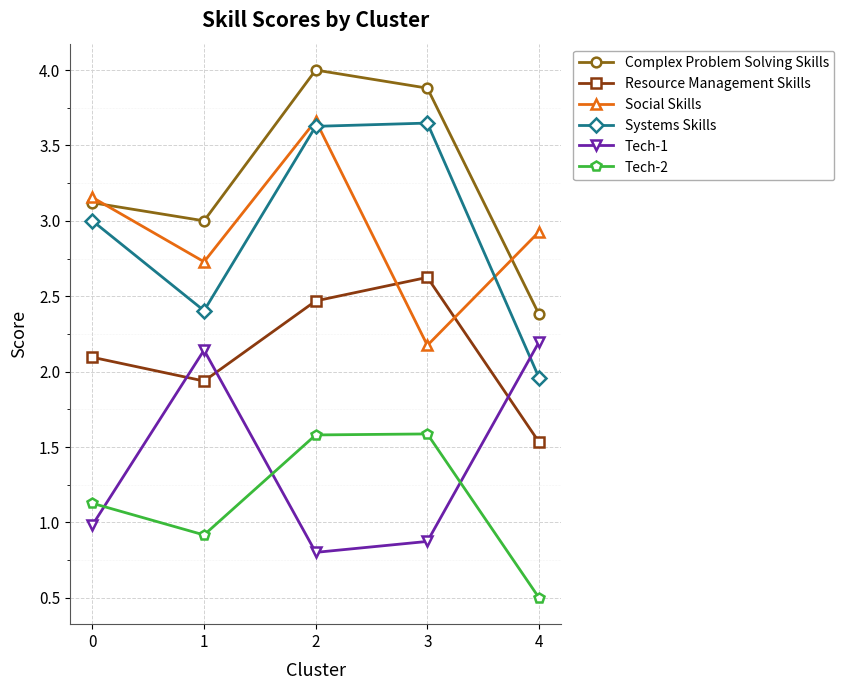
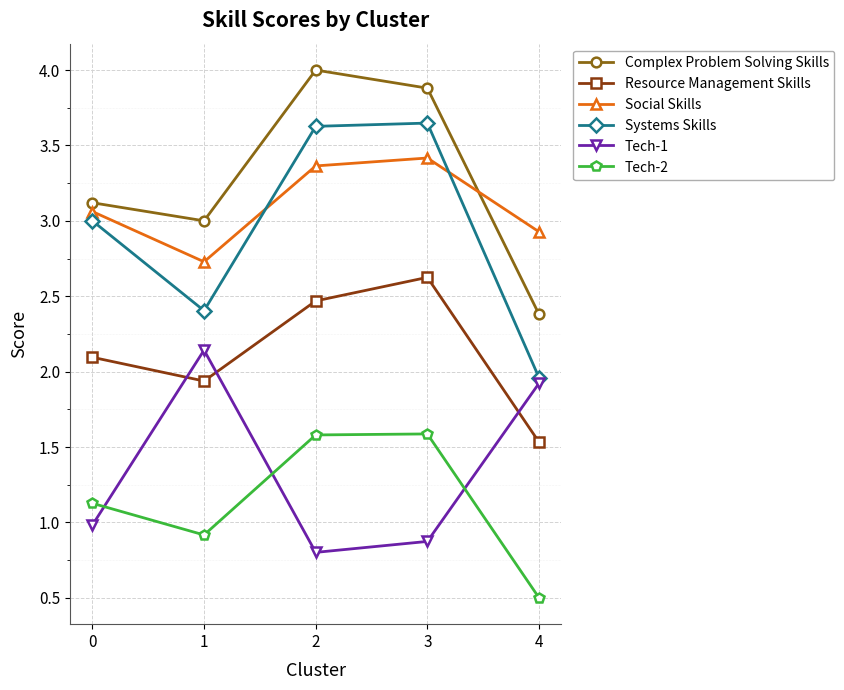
  {
    "Social Skills": {
-     "0": 3.16,
+     "0": 3.06,
      "1": 2.73,
-     "2": 3.66,
-     "3": 2.17,
+     "2": 3.36,
+     "3": 3.42,
      "4": 2.93
    },
    "Systems Skills": {
      "0": 3.00,
      "1": 2.40,
      "2": 3.63,
      "3": 3.65,
      "4": 1.96
    },
    "Tech-1": {
      "0": 0.98,
      "1": 2.14,
      "2": 0.80,
      "3": 0.87,
-     "4": 2.20
+     "4": 1.92
    },
    "Tech-2": {
      "0": 1.13,
      "1": 0.92,
      "2": 1.58,
      "3": 1.59,
      "4": 0.50
    }
  }
